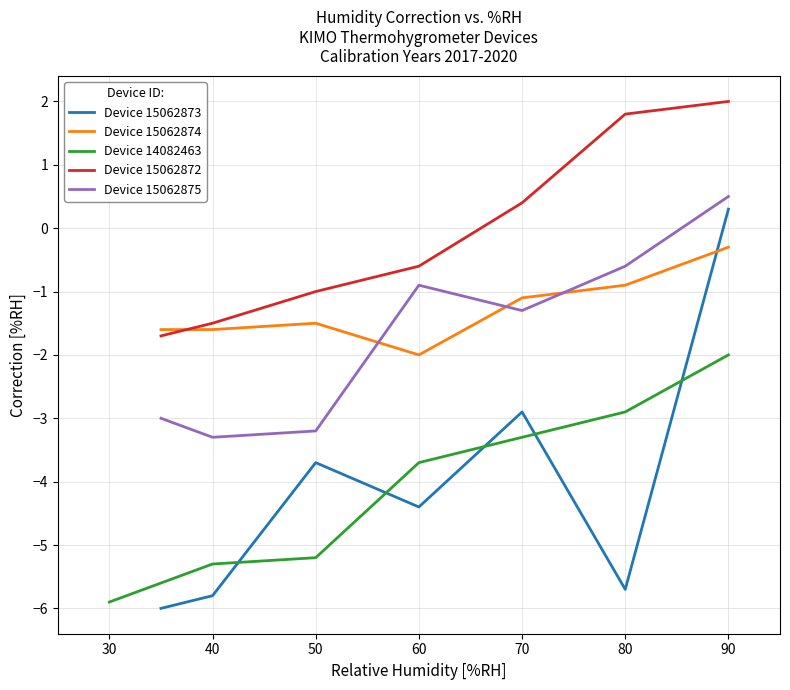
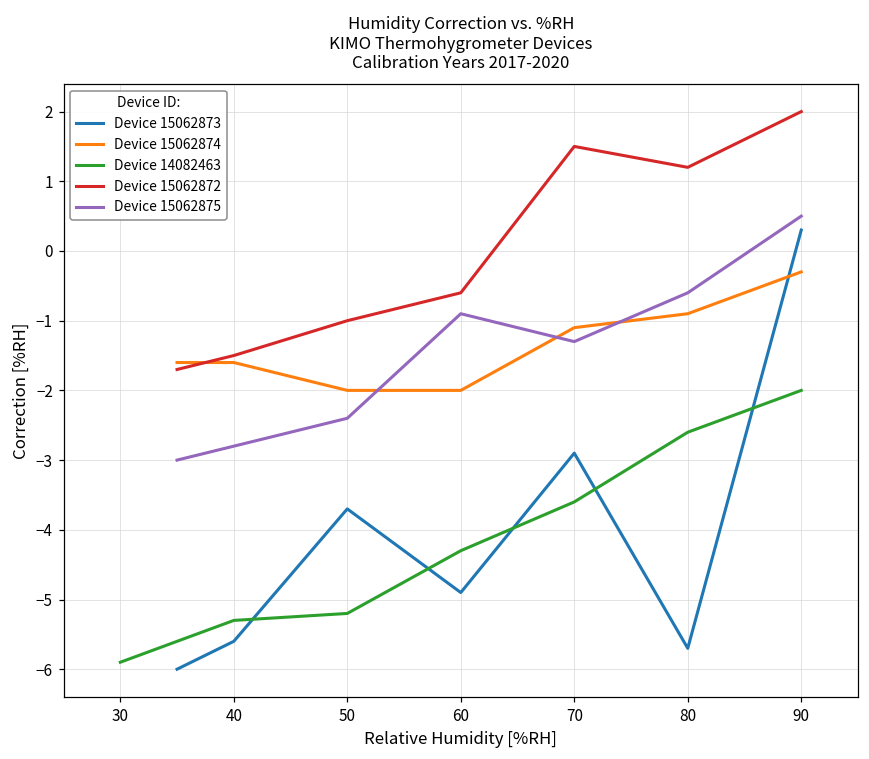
  {
    "Device 15062873": {
-     "40": -5.8,
+     "40": -5.6,
      "50": -3.7,
-     "60": -4.4,
+     "60": -4.9,
      "70": -2.9,
      "80": -5.7,
      "90": 0.3
    },
    "Device 15062874": {
      "40": -1.6,
-     "50": -1.5,
+     "50": -2.0,
      "60": -2.0,
      "70": -1.1,
      "80": -0.9,
      "90": -0.3
    },
    "Device 14082463": {
      "30": -5.9,
      "40": -5.3,
      "50": -5.2,
-     "60": -3.7,
-     "70": -3.3,
-     "80": -2.9,
+     "60": -4.3,
+     "70": -3.6,
+     "80": -2.6,
      "90": -2.0
    },
    "Device 15062872": {
      "40": -1.5,
      "50": -1.0,
      "60": -0.6,
-     "70": 0.4,
-     "80": 1.8,
+     "70": 1.5,
+     "80": 1.2,
      "90": 2.0
    },
    "Device 15062875": {
-     "40": -3.3,
-     "50": -3.2,
+     "40": -2.8,
+     "50": -2.4,
      "60": -0.9,
      "70": -1.3,
      "80": -0.6,
      "90": 0.5
    }
  }
